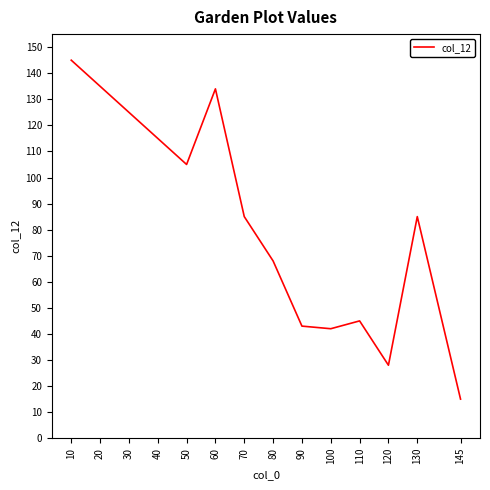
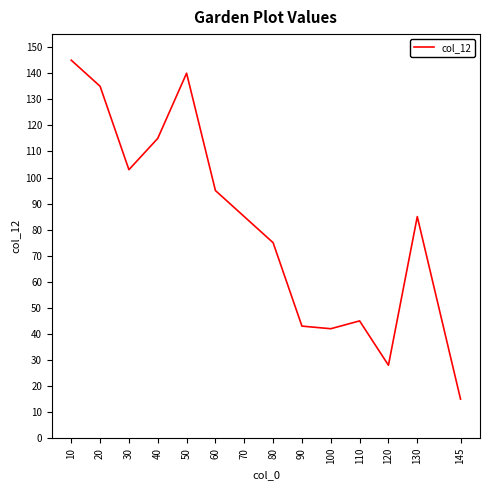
  {
    "10": 145,
    "20": 135,
-   "30": 125,
+   "30": 103,
    "40": 115,
-   "50": 105,
-   "60": 134,
+   "50": 140,
+   "60": 95,
    "70": 85,
-   "80": 68,
+   "80": 75,
    "90": 43,
    "100": 42,
    "110": 45,
    "120": 28,
    "130": 85,
    "145": 15
  }
